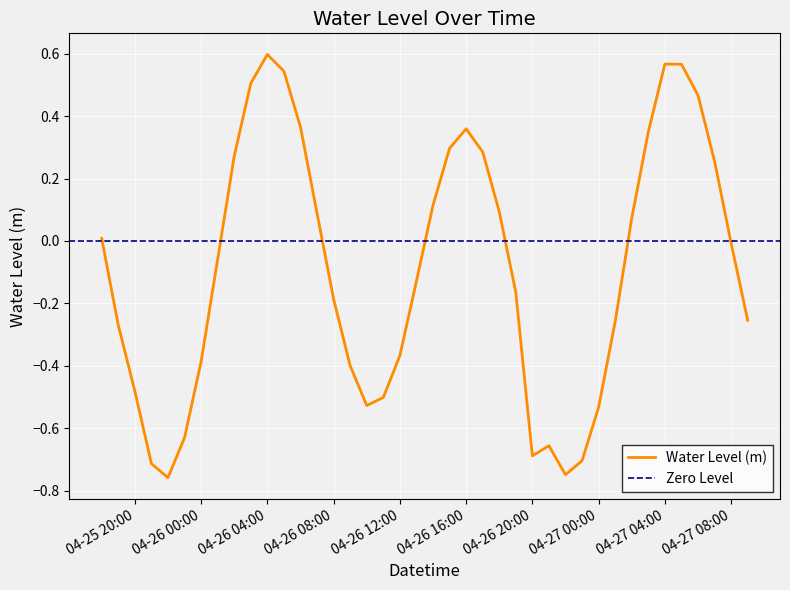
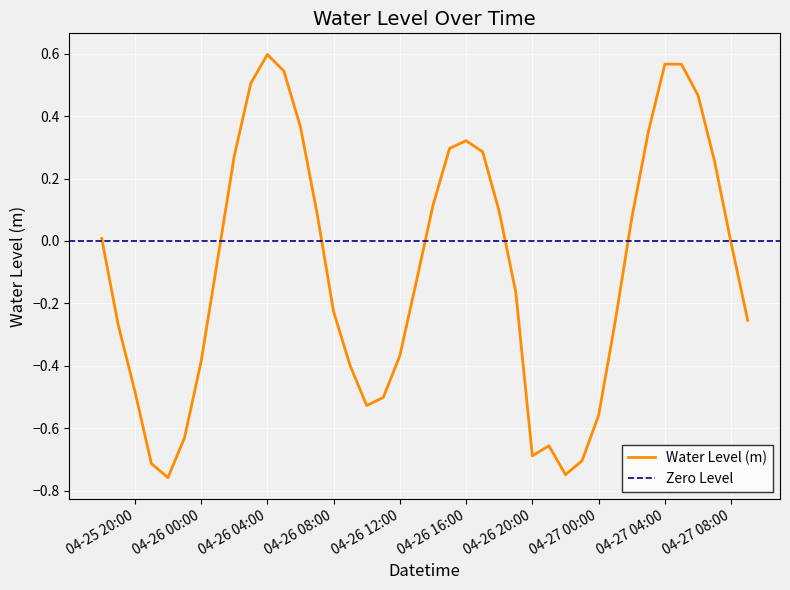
  {
    "04-25 20:00": -0.48,
    "04-26 00:00": -0.39,
    "04-26 04:00": 0.60,
-   "04-26 08:00": -0.19,
+   "04-26 08:00": -0.23,
    "04-26 12:00": -0.37,
-   "04-26 16:00": 0.36,
+   "04-26 16:00": 0.32,
    "04-26 20:00": -0.69,
-   "04-27 00:00": -0.53,
+   "04-27 00:00": -0.56,
    "04-27 04:00": 0.57,
    "04-27 08:00": -0.01
  }
